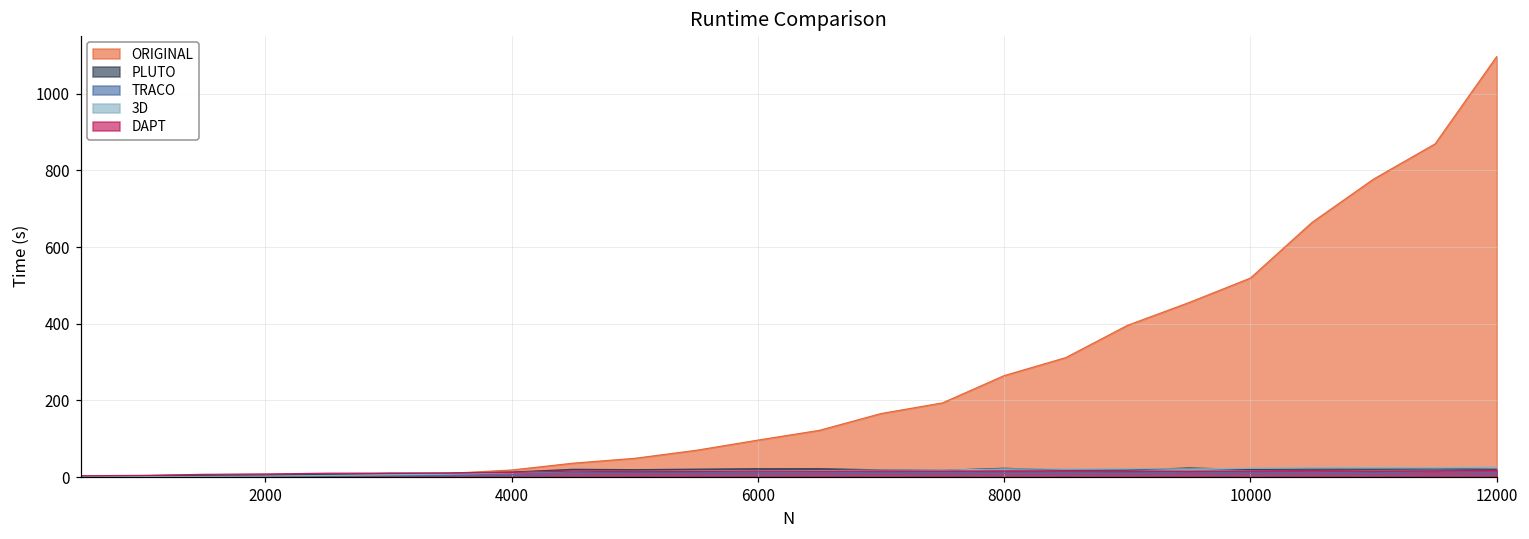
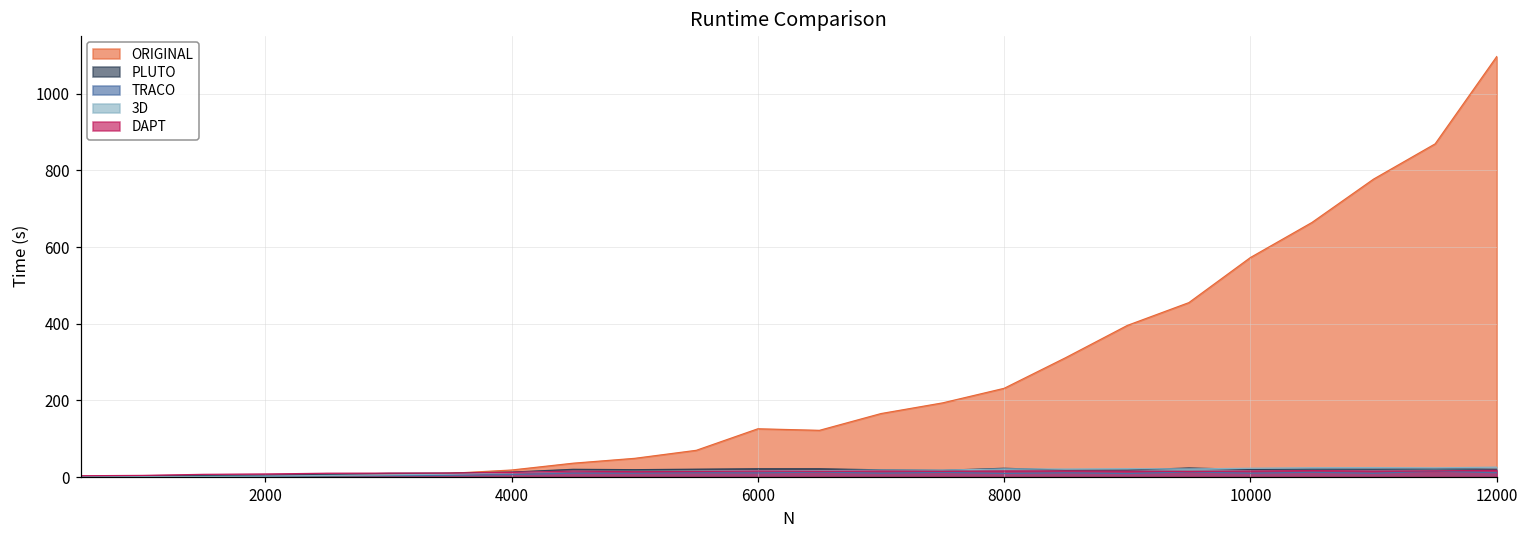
  {
    "ORIGINAL": {
-     "6000": 100,
-     "8000": 260,
-     "10000": 520,
+     "6000": 130,
+     "8000": 230,
+     "10000": 570,
      "12000": 1100
    }
  }
